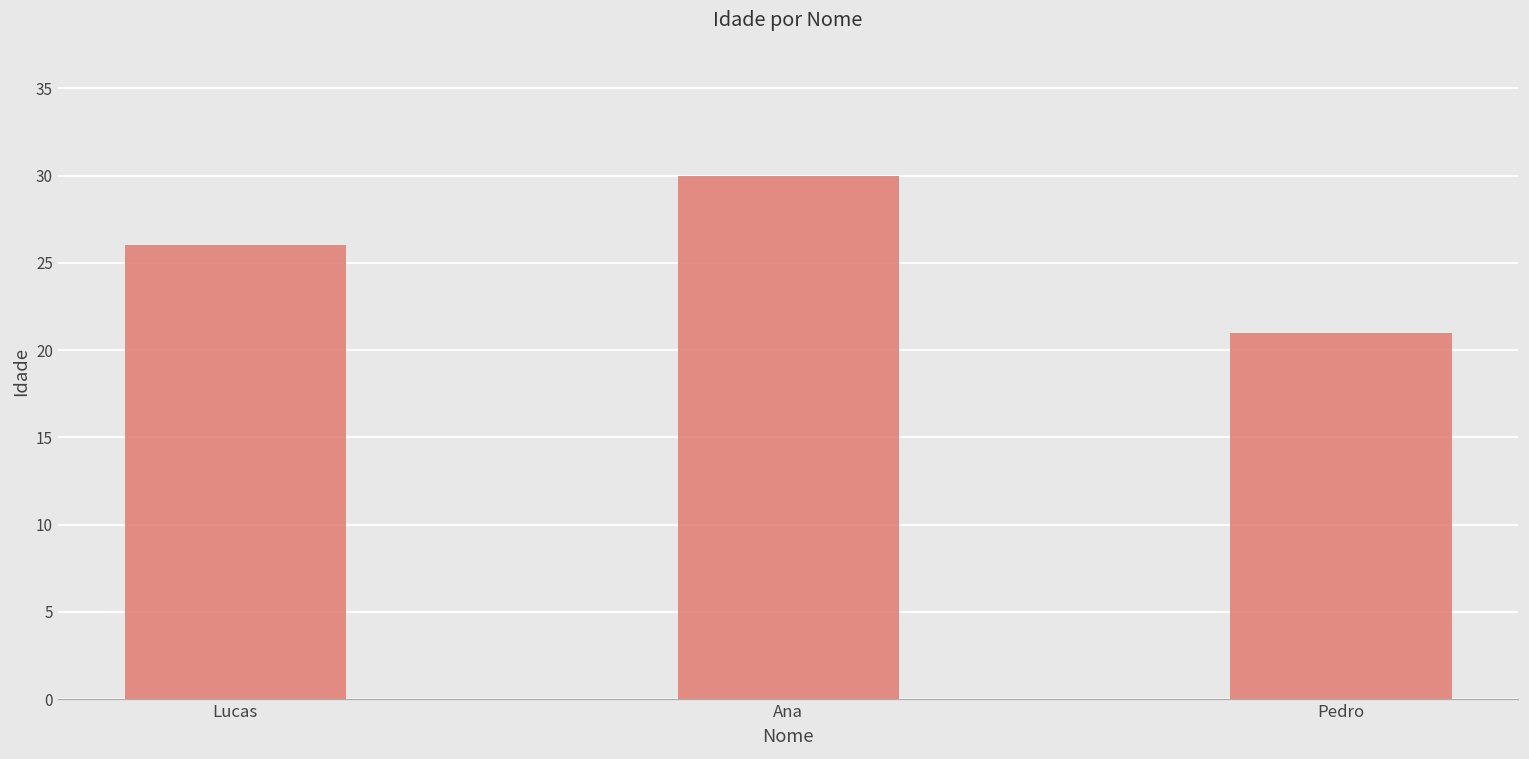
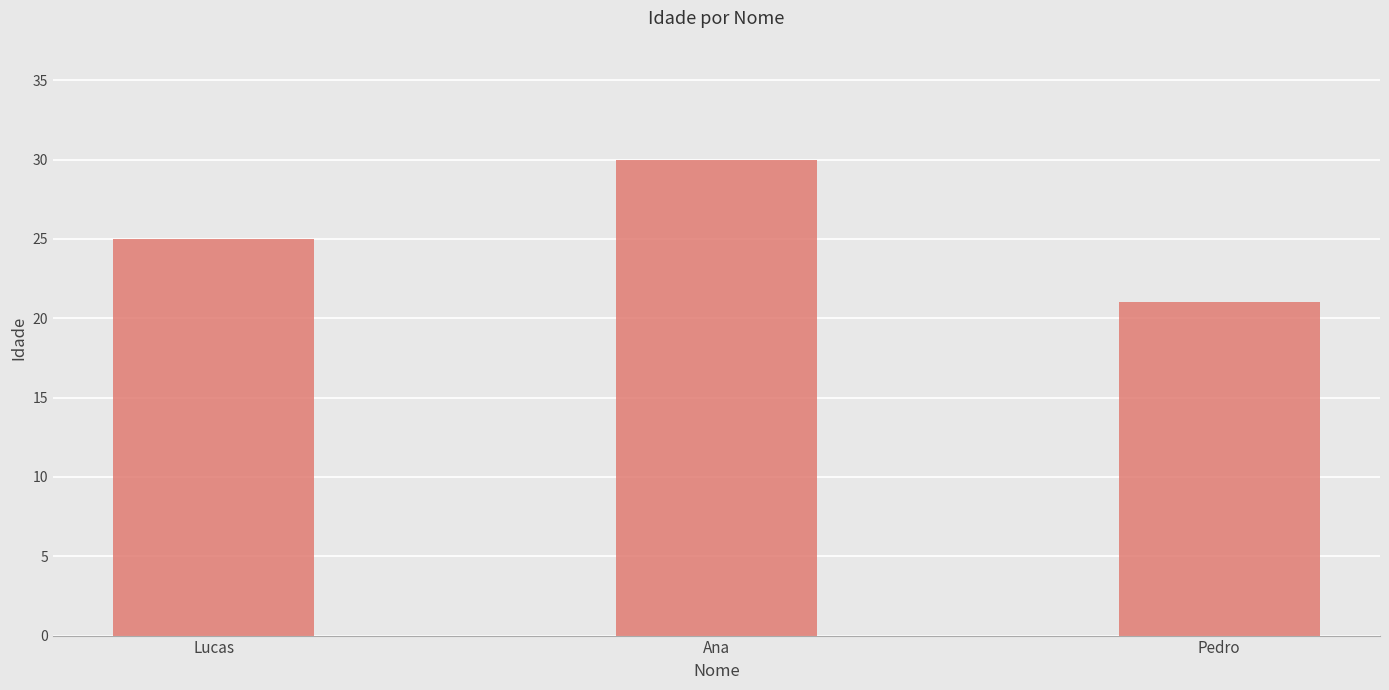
  {
-   "Lucas": 26,
+   "Lucas": 25,
    "Ana": 30,
    "Pedro": 21
  }
